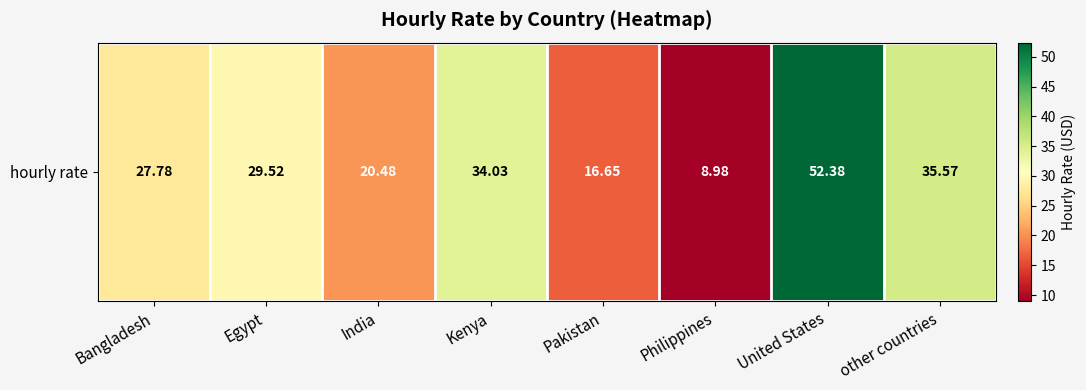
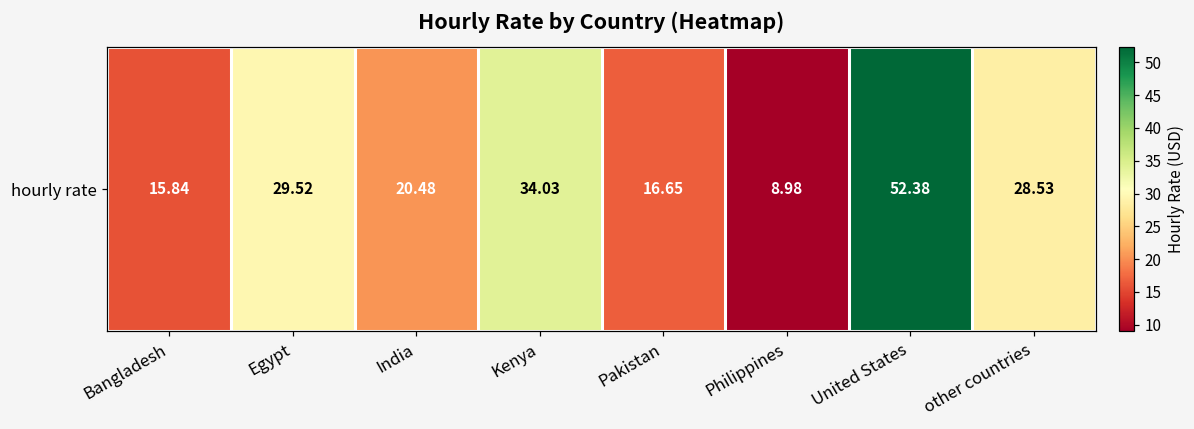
  {
    "hourly rate": {
-     "Bangladesh": 27.78,
+     "Bangladesh": 15.84,
      "Egypt": 29.52,
      "India": 20.48,
      "Kenya": 34.03,
      "Pakistan": 16.65,
      "Philippines": 8.98,
      "United States": 52.38,
-     "other countries": 35.57
+     "other countries": 28.53
    }
  }
